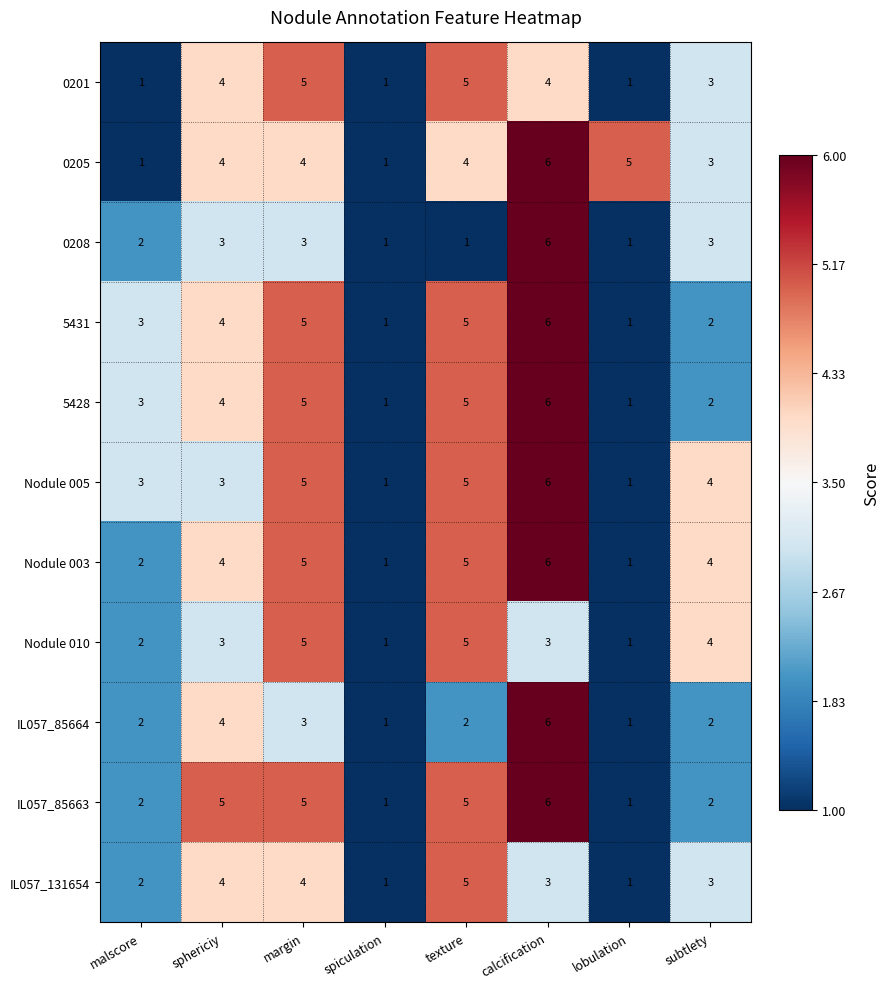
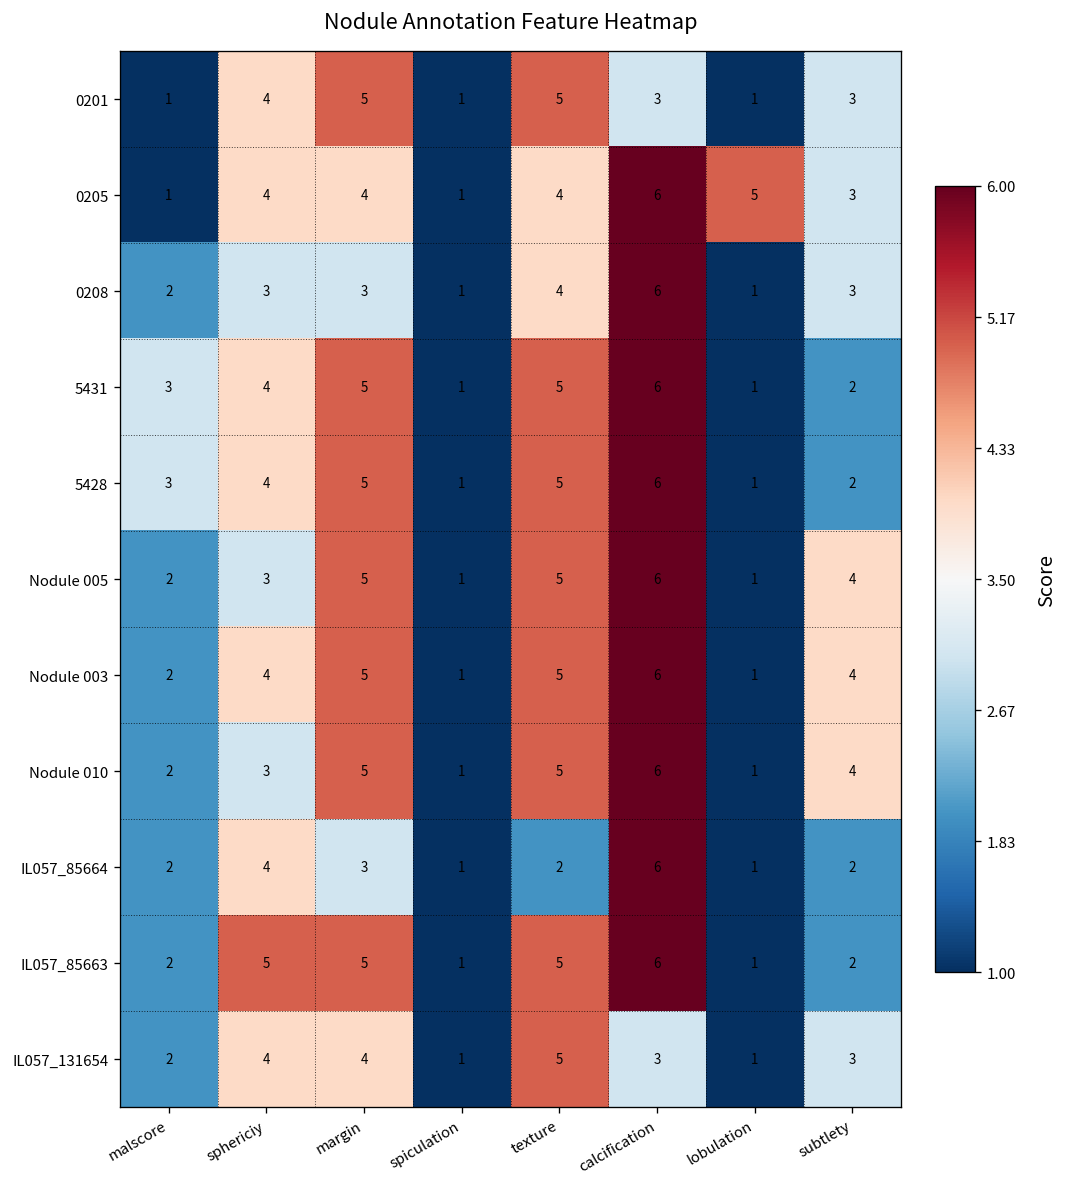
  {
    "0201": {
      "malscore": 1,
      "sphericiy": 4,
      "margin": 5,
      "spiculation": 1,
      "texture": 5,
-     "calcification": 4,
+     "calcification": 3,
      "lobulation": 1,
      "subtlety": 3
    },
    "0205": {
      "malscore": 1,
      "sphericiy": 4,
      "margin": 4,
      "spiculation": 1,
      "texture": 4,
      "calcification": 6,
      "lobulation": 5,
      "subtlety": 3
    },
    "0208": {
      "malscore": 2,
      "sphericiy": 3,
      "margin": 3,
      "spiculation": 1,
-     "texture": 1,
+     "texture": 4,
      "calcification": 6,
      "lobulation": 1,
      "subtlety": 3
    },
    "5431": {
      "malscore": 3,
      "sphericiy": 4,
      "margin": 5,
      "spiculation": 1,
      "texture": 5,
      "calcification": 6,
      "lobulation": 1,
      "subtlety": 2
    },
    "5428": {
      "malscore": 3,
      "sphericiy": 4,
      "margin": 5,
      "spiculation": 1,
      "texture": 5,
      "calcification": 6,
      "lobulation": 1,
      "subtlety": 2
    },
    "Nodule 005": {
-     "malscore": 3,
+     "malscore": 2,
      "sphericiy": 3,
      "margin": 5,
      "spiculation": 1,
      "texture": 5,
      "calcification": 6,
      "lobulation": 1,
      "subtlety": 4
    },
    "Nodule 003": {
      "malscore": 2,
      "sphericiy": 4,
      "margin": 5,
      "spiculation": 1,
      "texture": 5,
      "calcification": 6,
      "lobulation": 1,
      "subtlety": 4
    },
    "Nodule 010": {
      "malscore": 2,
      "sphericiy": 3,
      "margin": 5,
      "spiculation": 1,
      "texture": 5,
-     "calcification": 3,
+     "calcification": 6,
      "lobulation": 1,
      "subtlety": 4
    },
    "IL057_85664": {
      "malscore": 2,
      "sphericiy": 4,
      "margin": 3,
      "spiculation": 1,
      "texture": 2,
      "calcification": 6,
      "lobulation": 1,
      "subtlety": 2
    },
    "IL057_85663": {
      "malscore": 2,
      "sphericiy": 5,
      "margin": 5,
      "spiculation": 1,
      "texture": 5,
      "calcification": 6,
      "lobulation": 1,
      "subtlety": 2
    },
    "IL057_131654": {
      "malscore": 2,
      "sphericiy": 4,
      "margin": 4,
      "spiculation": 1,
      "texture": 5,
      "calcification": 3,
      "lobulation": 1,
      "subtlety": 3
    }
  }
